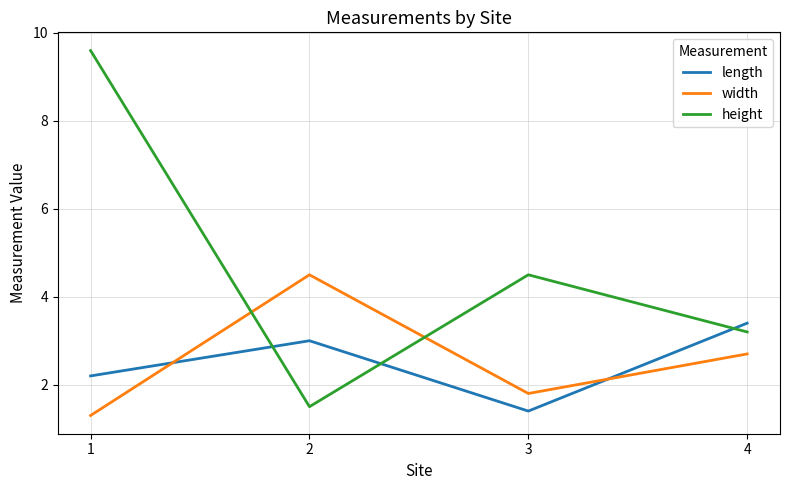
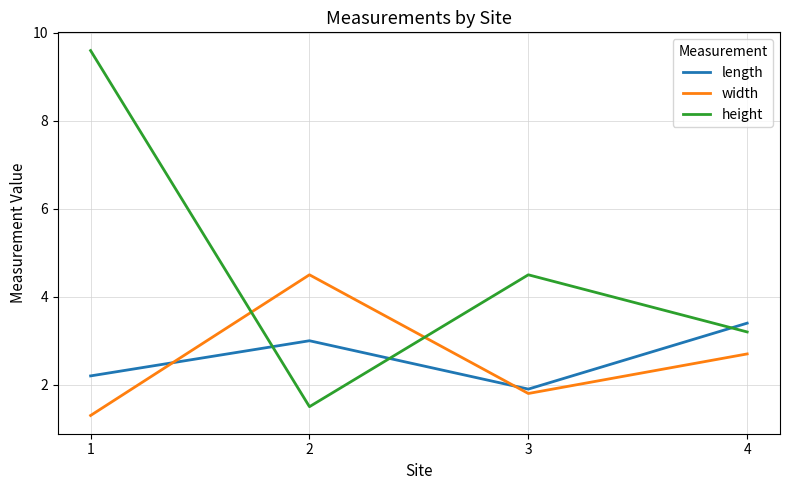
  {
    "length": {
      "1": 2.2,
      "2": 3.0,
-     "3": 1.4,
+     "3": 1.9,
      "4": 3.4
    },
    "width": {
      "1": 1.3,
      "2": 4.5,
      "3": 1.8,
      "4": 2.7
    },
    "height": {
      "1": 9.6,
      "2": 1.5,
      "3": 4.5,
      "4": 3.2
    }
  }
